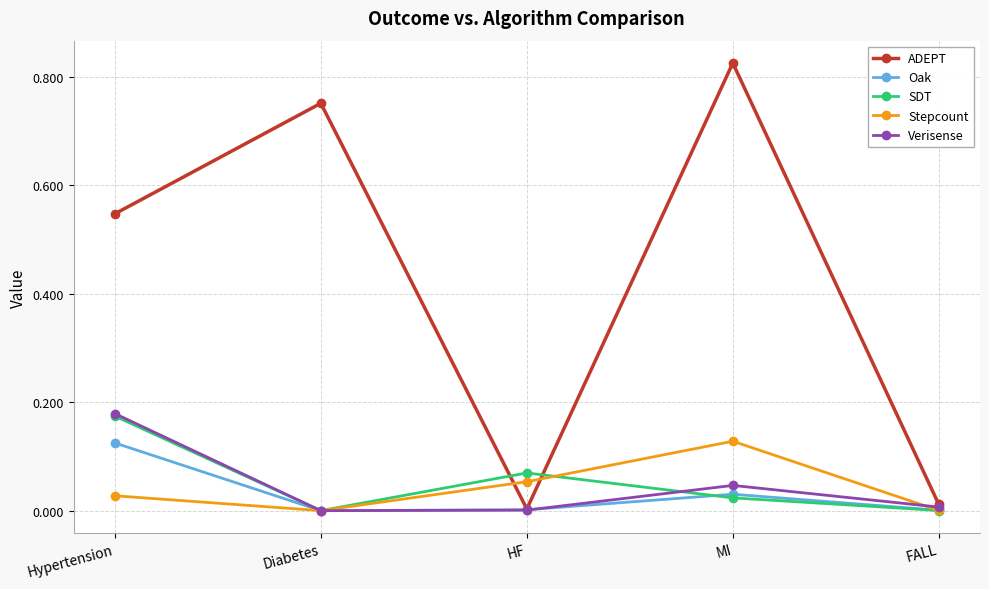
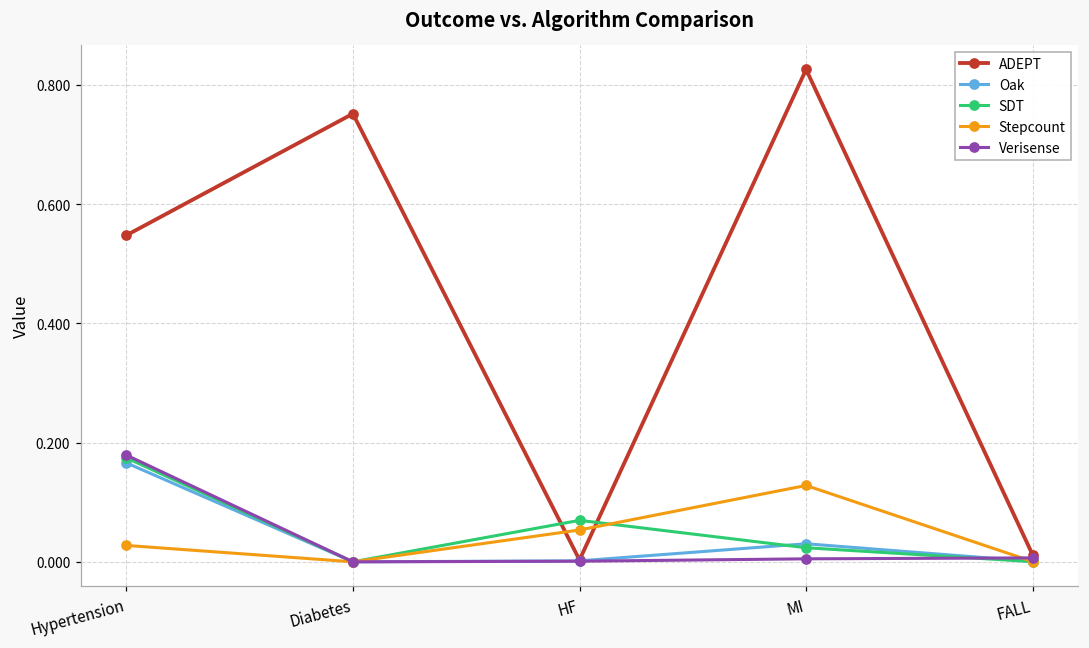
  {
    "ADEPT": {
      "Hypertension": 0.55,
      "Diabetes": 0.75,
      "MI": 0.83,
      "FALL": 0.01
    },
    "Oak": {
-     "Hypertension": 0.12,
+     "Hypertension": 0.17,
      "MI": 0.03
    },
    "SDT": {
      "HF": 0.07,
      "MI": 0.02
    },
    "Stepcount": {
      "Hypertension": 0.03,
      "HF": 0.05,
      "MI": 0.13
    },
    "Verisense": {
-     "MI": 0.05,
+     "MI": 0.01,
      "FALL": 0.01
    }
  }
